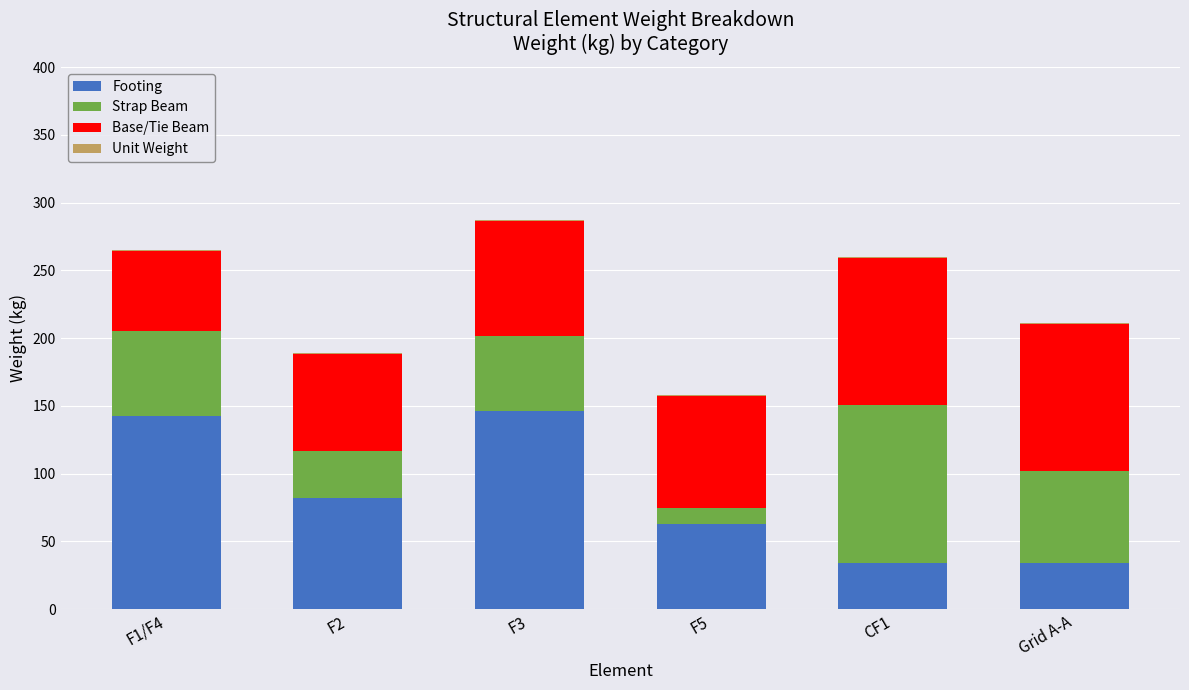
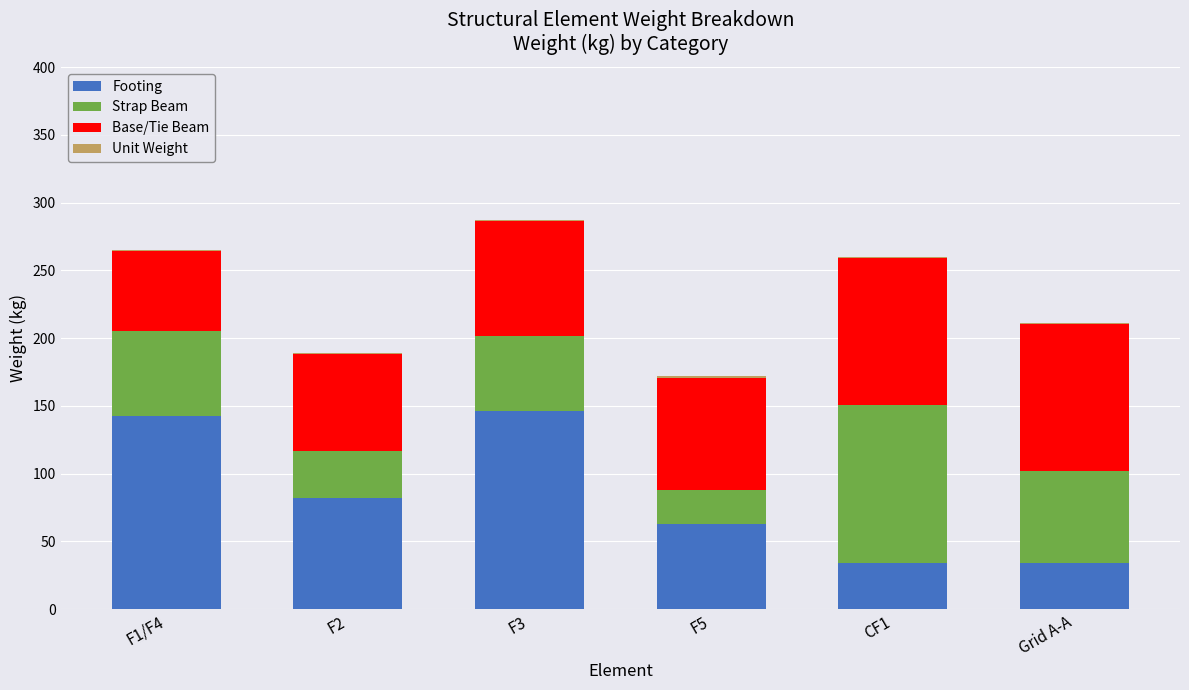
  {
    "Footing": {
      "F1/F4": 143,
      "F2": 82,
      "F3": 146,
      "F5": 63,
      "CF1": 34,
      "Grid A-A": 34
    },
    "Strap Beam": {
      "F1/F4": 63,
      "F2": 34,
      "F3": 56,
-     "F5": 12,
+     "F5": 25,
      "CF1": 117,
      "Grid A-A": 68
    },
    "Base/Tie Beam": {
      "F1/F4": 59,
      "F2": 72,
      "F3": 84,
      "F5": 83,
      "CF1": 108,
      "Grid A-A": 109
    }
  }
